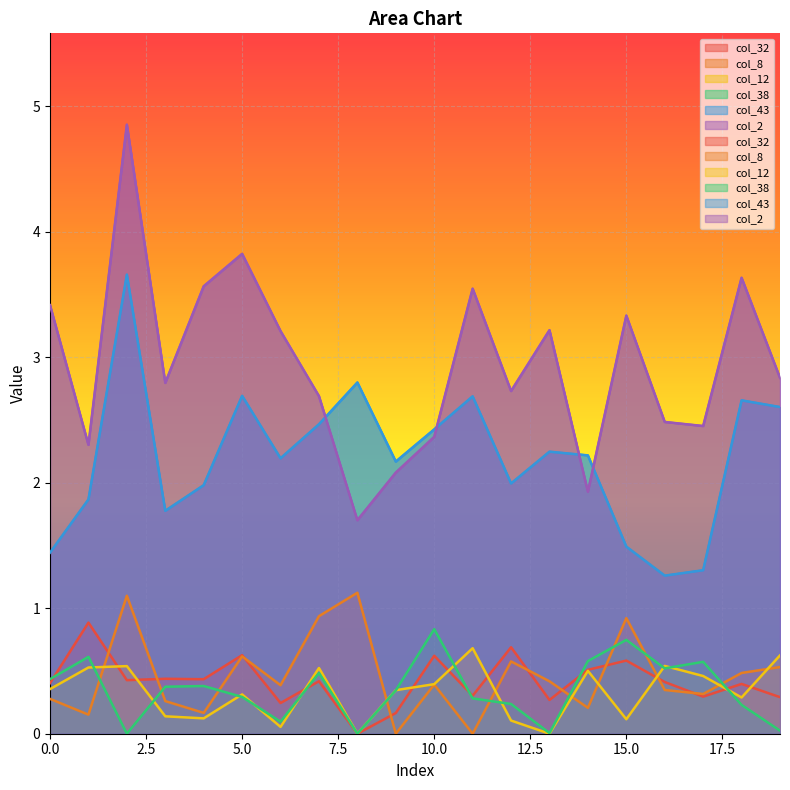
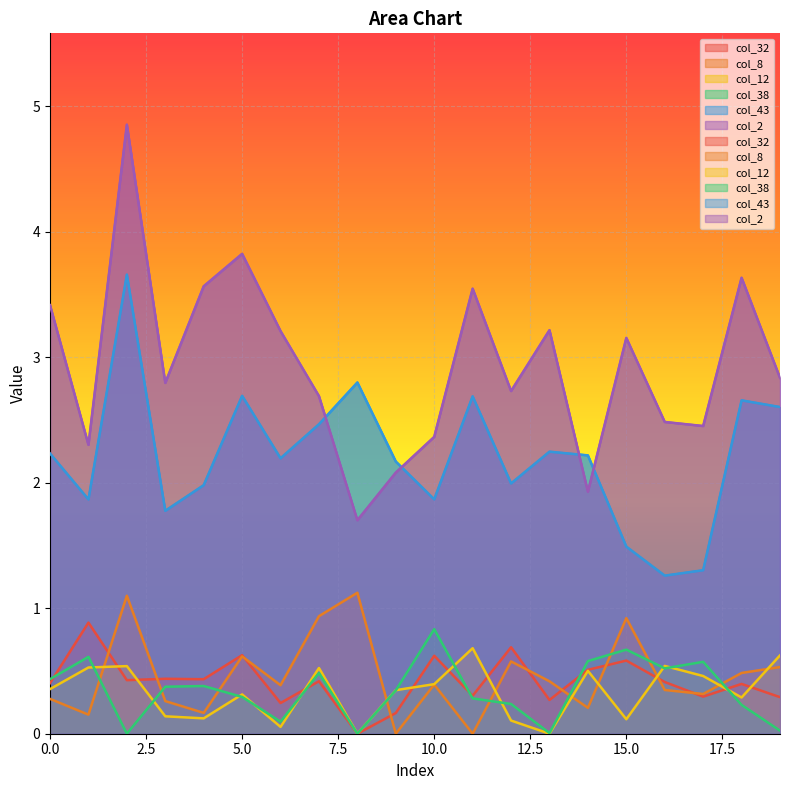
  {
    "col_38": {
      "0.0": 0.43,
      "10.0": 0.83,
-     "15.0": 0.75
+     "15.0": 0.67
    },
    "col_43": {
-     "0.0": 1.44,
+     "0.0": 2.23,
      "5.0": 2.69,
-     "10.0": 2.42,
+     "10.0": 1.87,
      "15.0": 1.49
    },
    "col_2": {
      "0.0": 3.41,
      "5.0": 3.82,
      "10.0": 2.37,
-     "15.0": 3.33
+     "15.0": 3.15
    }
  }
